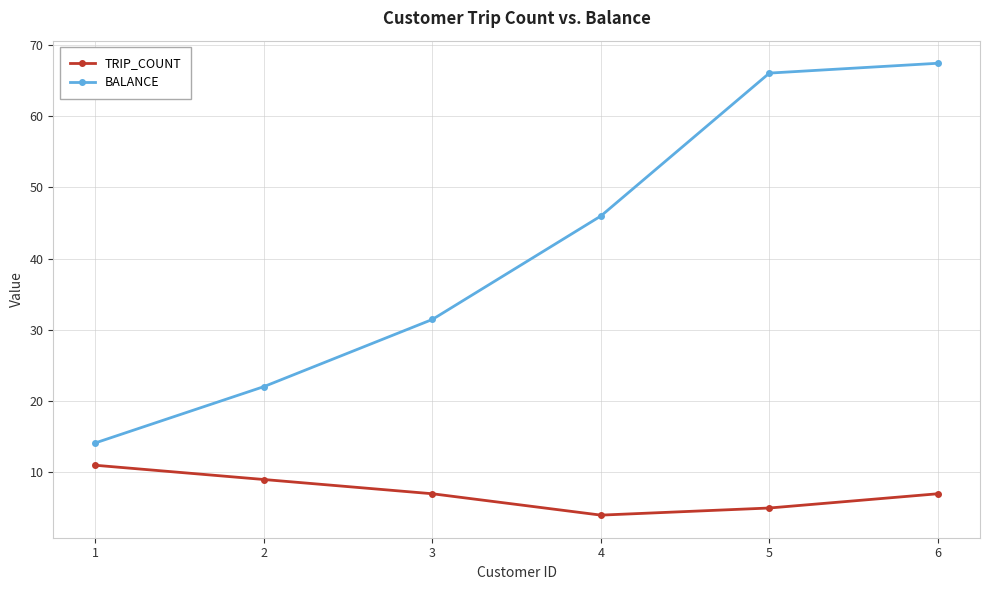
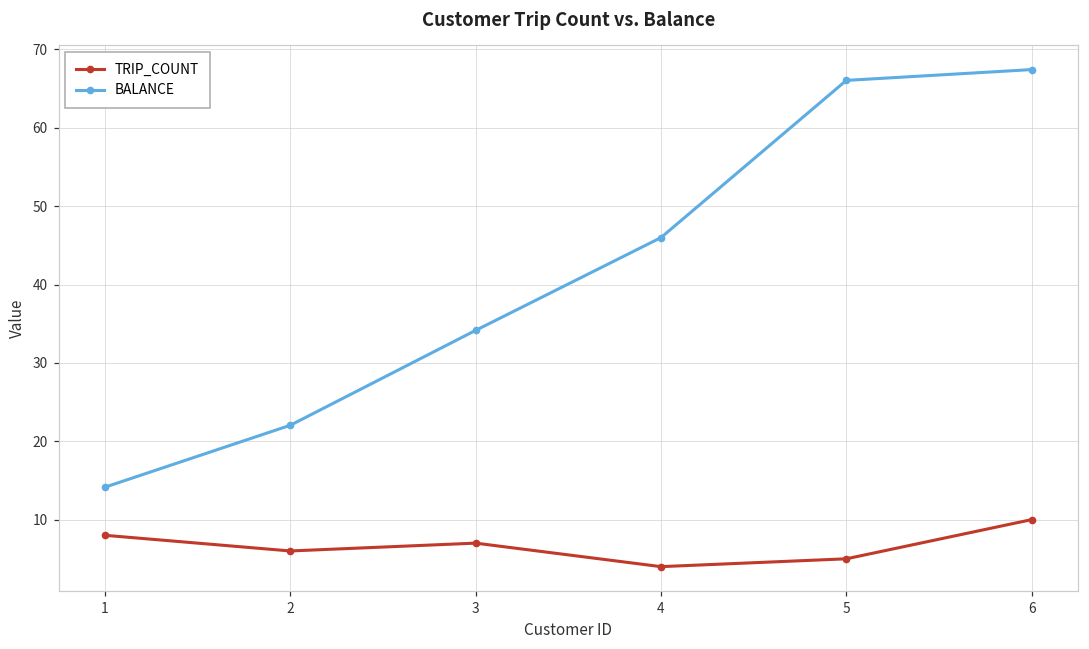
  {
    "TRIP_COUNT": {
-     "1": 11,
-     "2": 9,
+     "1": 8,
+     "2": 6,
      "3": 7,
      "4": 4,
      "5": 5,
-     "6": 7
+     "6": 10
    },
    "BALANCE": {
      "1": 14,
      "2": 22,
-     "3": 31,
+     "3": 34,
      "4": 46,
      "5": 66,
      "6": 67
    }
  }
